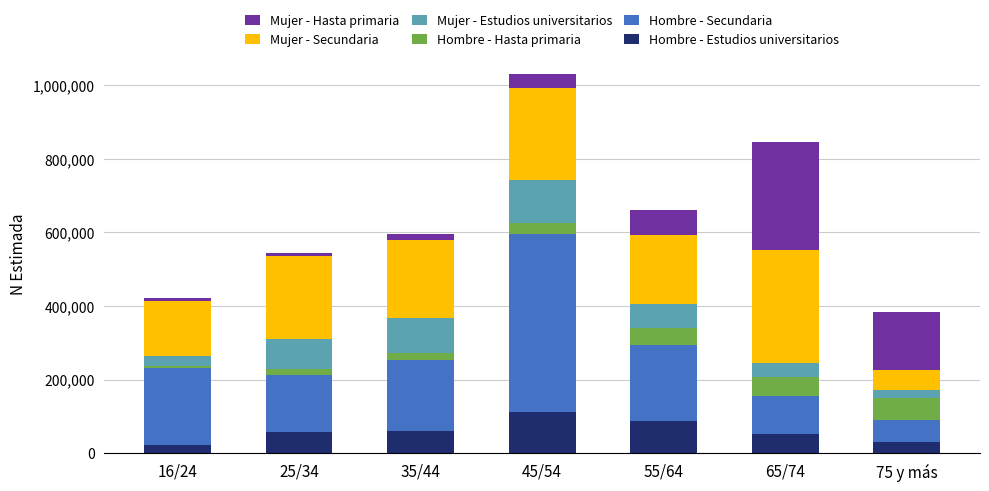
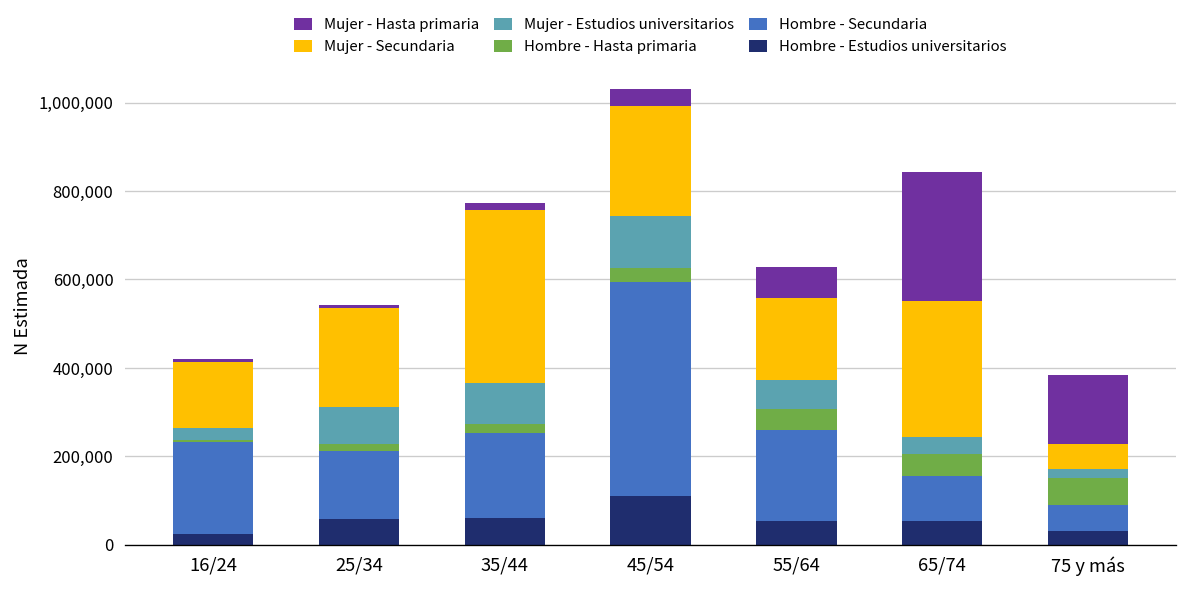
  {
    "Hombre - Estudios universitarios": {
      "16/24": "20,000",
      "25/34": "60,000",
      "35/44": "60,000",
      "45/54": "110,000",
-     "55/64": "90,000",
+     "55/64": "50,000",
      "65/74": "50,000",
      "75 y más": "30,000"
    },
    "Hombre - Hasta primaria": {
      "25/34": "20,000",
      "35/44": "20,000",
      "45/54": "30,000",
      "55/64": "50,000",
      "65/74": "50,000",
      "75 y más": "60,000"
    },
    "Mujer - Secundaria": {
      "16/24": "150,000",
      "25/34": "220,000",
-     "35/44": "210,000",
+     "35/44": "390,000",
      "45/54": "250,000",
      "55/64": "190,000",
      "65/74": "310,000",
      "75 y más": "60,000"
    },
    "Mujer - Hasta primaria": {
      "16/24": "10,000",
      "25/34": "10,000",
      "35/44": "20,000",
      "45/54": "40,000",
      "55/64": "70,000",
      "65/74": "290,000",
      "75 y más": "160,000"
    }
  }
